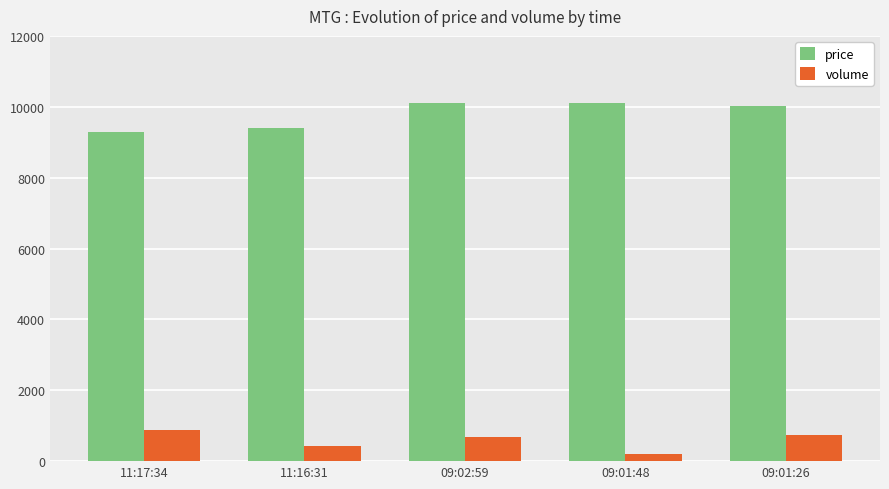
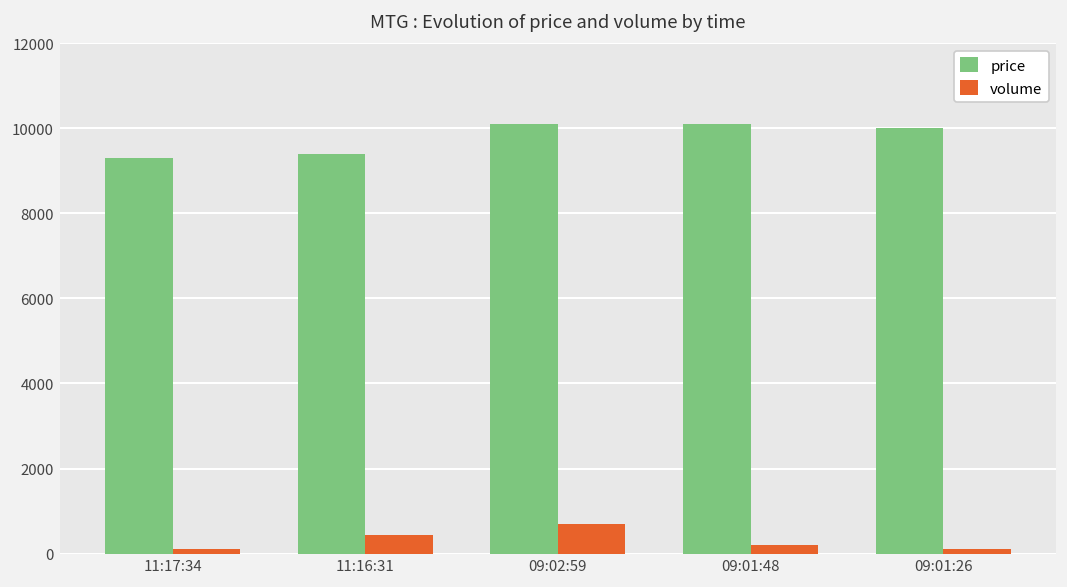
  {
    "price": {
      "11:17:34": 9300,
      "11:16:31": 9400,
      "09:02:59": 10100,
      "09:01:48": 10100,
      "09:01:26": 10000
    },
    "volume": {
-     "11:17:34": 900,
+     "11:17:34": 100,
      "11:16:31": 400,
      "09:02:59": 700,
      "09:01:48": 200,
-     "09:01:26": 700
+     "09:01:26": 100
    }
  }
